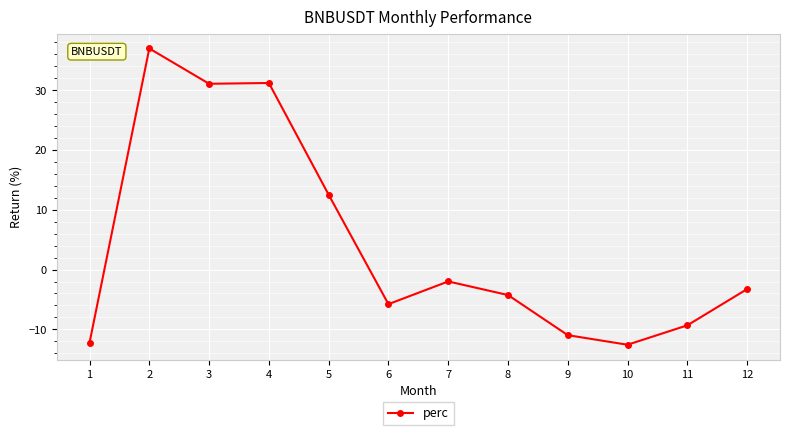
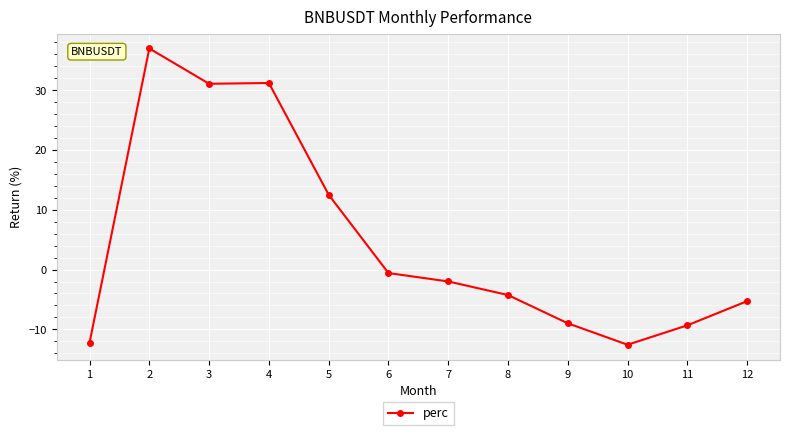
  {
    "1": -12,
    "2": 37,
    "3": 31,
    "4": 31,
    "5": 13,
-   "6": -6,
+   "6": -1,
    "7": -2,
    "8": -4,
-   "9": -11,
+   "9": -9,
    "10": -13,
    "11": -9,
-   "12": -3
+   "12": -5
  }
